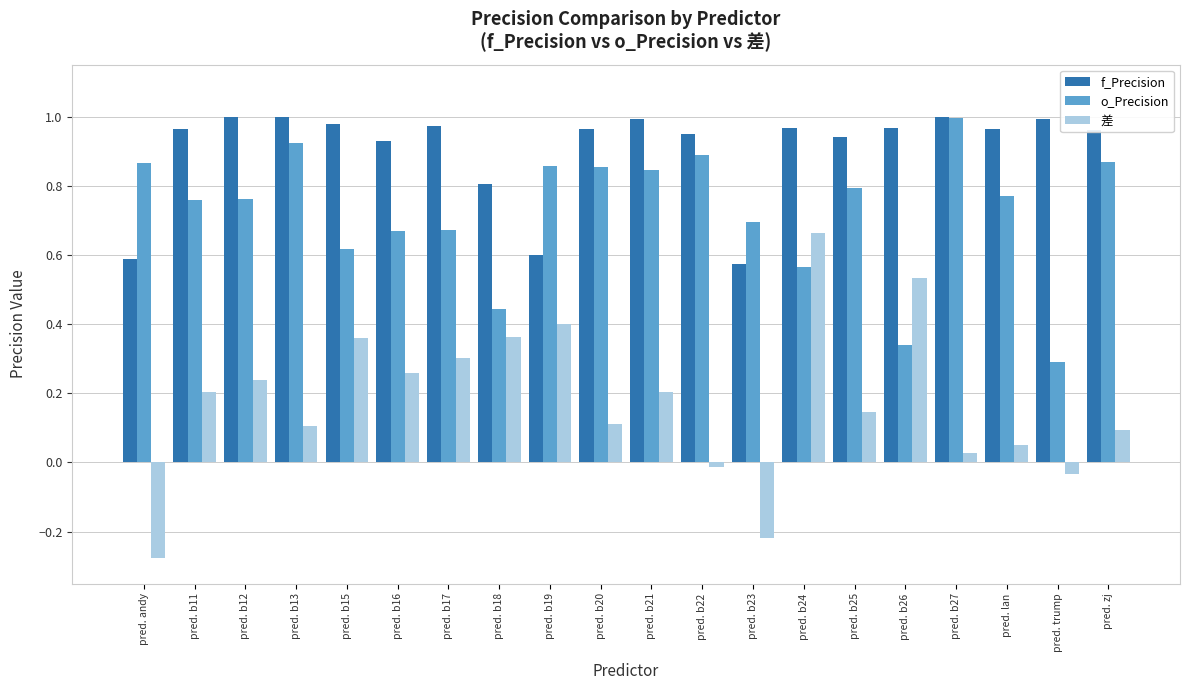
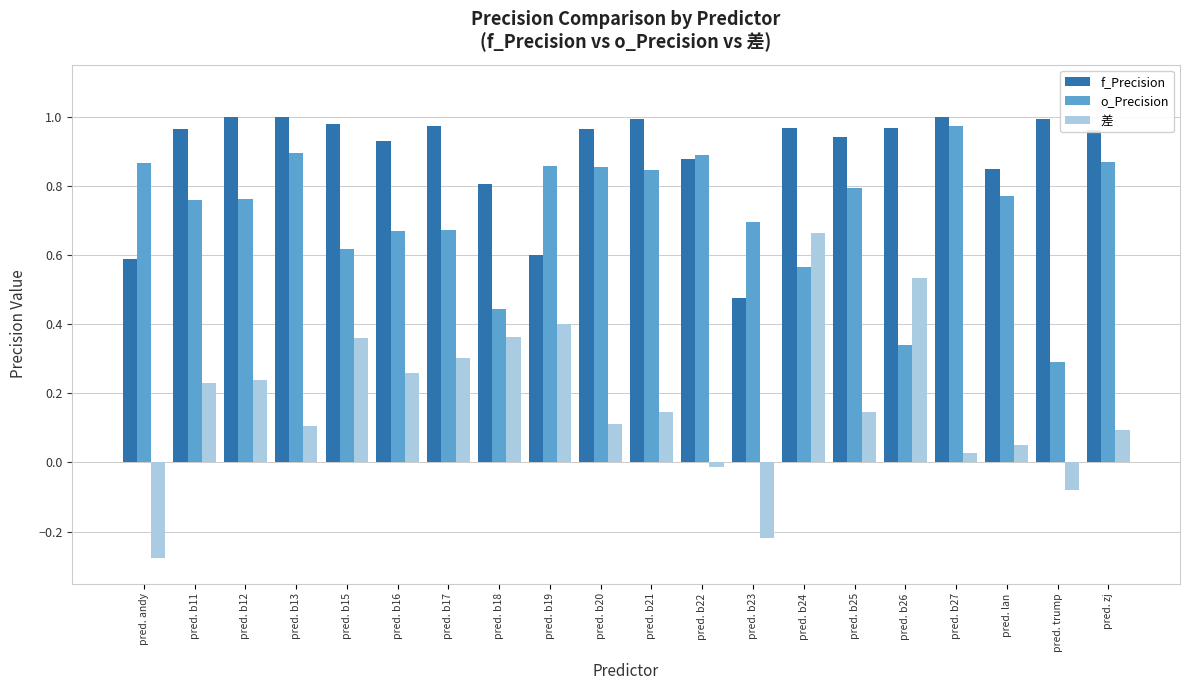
  {
    "f_Precision": {
      "pred. andy": 0.59,
      "pred. b11": 0.96,
      "pred. b12": 1.00,
      "pred. b13": 1.00,
      "pred. b15": 0.98,
      "pred. b16": 0.93,
      "pred. b17": 0.97,
      "pred. b18": 0.80,
      "pred. b19": 0.60,
      "pred. b20": 0.96,
      "pred. b21": 0.99,
-     "pred. b22": 0.95,
-     "pred. b23": 0.57,
+     "pred. b22": 0.88,
+     "pred. b23": 0.48,
      "pred. b24": 0.97,
      "pred. b25": 0.94,
      "pred. b26": 0.97,
      "pred. b27": 1.00,
-     "pred. lan": 0.96,
+     "pred. lan": 0.85,
      "pred. trump": 0.99
    },
    "o_Precision": {
      "pred. andy": 0.87,
      "pred. b11": 0.76,
      "pred. b12": 0.76,
-     "pred. b13": 0.92,
+     "pred. b13": 0.89,
      "pred. b15": 0.62,
      "pred. b16": 0.67,
      "pred. b17": 0.67,
      "pred. b18": 0.44,
      "pred. b19": 0.86,
      "pred. b20": 0.85,
      "pred. b21": 0.85,
      "pred. b22": 0.89,
      "pred. b23": 0.69,
      "pred. b24": 0.56,
      "pred. b25": 0.79,
      "pred. b26": 0.34,
-     "pred. b27": 1.00,
+     "pred. b27": 0.97,
      "pred. lan": 0.77,
      "pred. trump": 0.29,
      "pred. zj": 0.87
    },
    "差": {
      "pred. andy": -0.28,
-     "pred. b11": 0.20,
+     "pred. b11": 0.23,
      "pred. b12": 0.24,
      "pred. b13": 0.11,
      "pred. b15": 0.36,
      "pred. b16": 0.26,
      "pred. b17": 0.30,
      "pred. b18": 0.36,
      "pred. b19": 0.40,
      "pred. b20": 0.11,
-     "pred. b21": 0.20,
+     "pred. b21": 0.15,
      "pred. b22": -0.01,
      "pred. b23": -0.22,
      "pred. b24": 0.66,
      "pred. b25": 0.15,
      "pred. b26": 0.53,
      "pred. b27": 0.03,
      "pred. lan": 0.05,
-     "pred. trump": -0.03,
+     "pred. trump": -0.08,
      "pred. zj": 0.09
    }
  }
